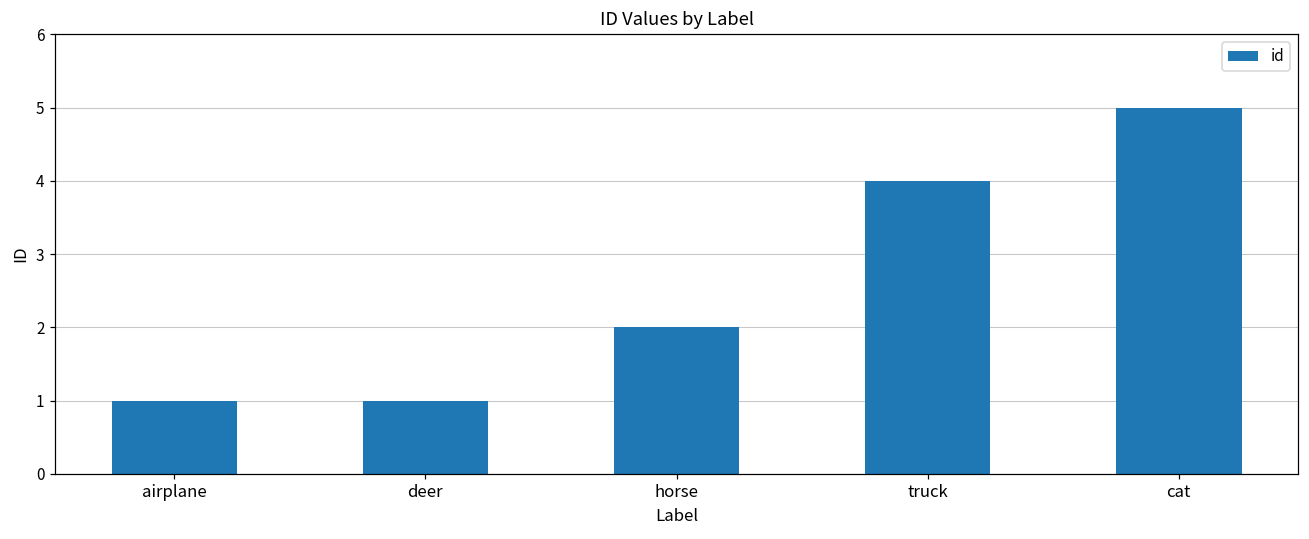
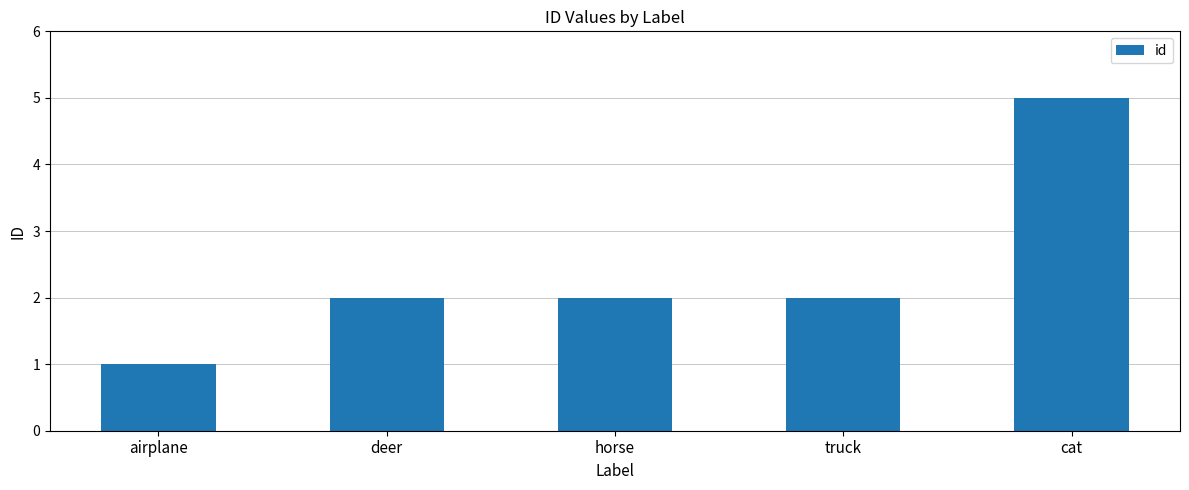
  {
    "airplane": 1,
-   "deer": 1,
+   "deer": 2,
    "horse": 2,
-   "truck": 4,
+   "truck": 2,
    "cat": 5
  }
